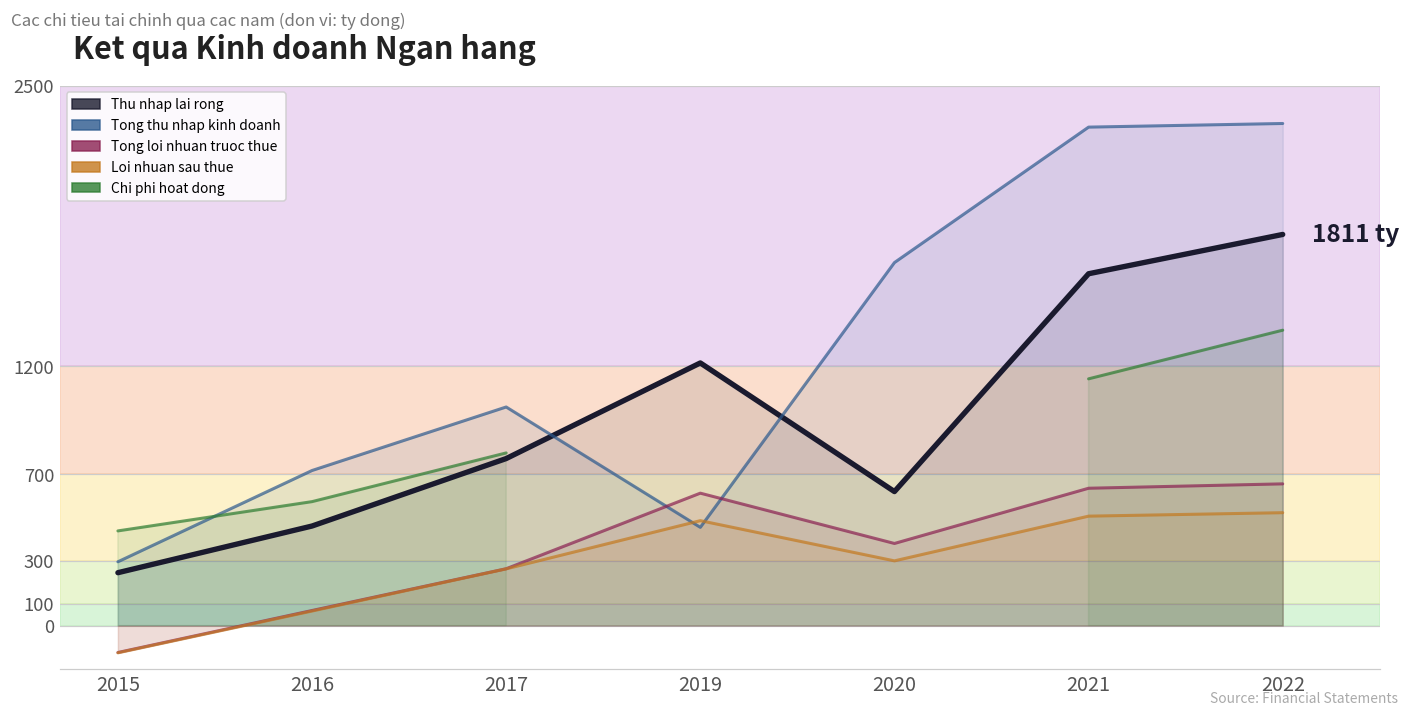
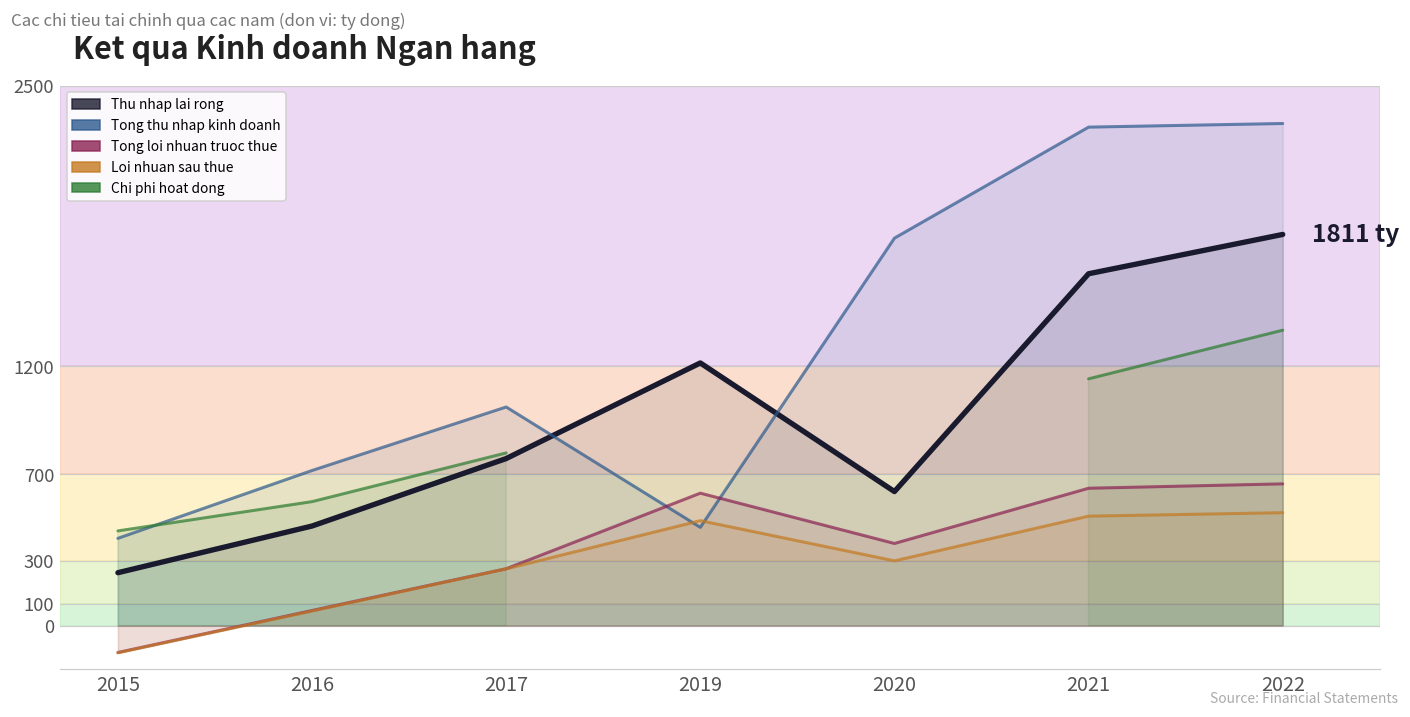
  {
    "Thu nhap lai rong": {
      "2015": 240,
      "2016": 460,
      "2017": 770,
      "2019": 1220,
      "2020": 620,
      "2021": 1630,
      "2022": 1810
    },
    "Tong thu nhap kinh doanh": {
-     "2015": 300,
+     "2015": 400,
      "2016": 720,
      "2017": 1010,
      "2019": 450,
-     "2020": 1680,
+     "2020": 1790,
      "2021": 2310,
      "2022": 2320
    },
    "Chi phi hoat dong": {
      "2015": 440,
      "2016": 570,
      "2017": 800,
      "2021": 1140,
      "2022": 1370
    }
  }
